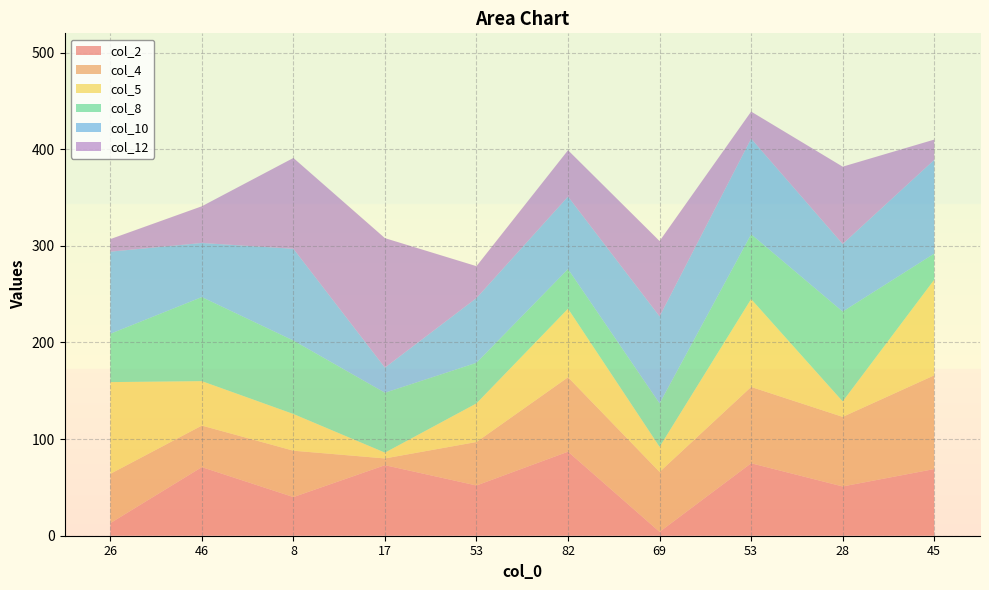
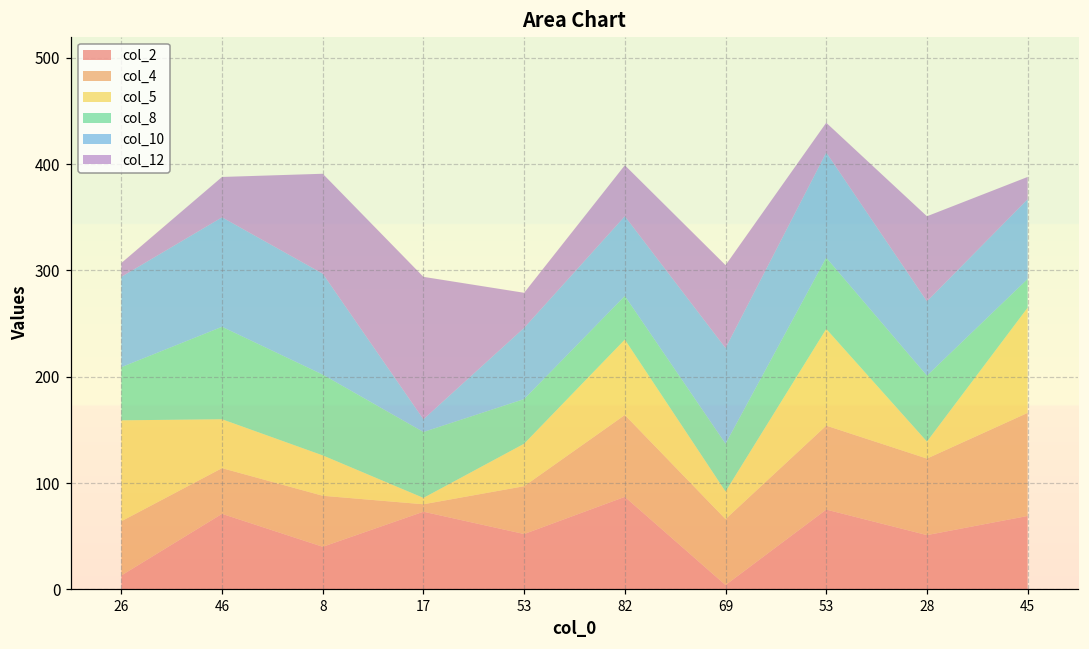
  {
    "col_8": {
      "26": 50,
      "46": 90,
      "8": 80,
      "17": 60,
      "82": 40,
      "69": 50,
-     "28": 90,
+     "28": 60,
      "45": 30
    },
    "col_10": {
      "26": 90,
-     "46": 60,
+     "46": 100,
      "8": 100,
-     "17": 30,
+     "17": 10,
      "82": 80,
      "69": 90,
      "28": 70,
-     "45": 100
+     "45": 80
    },
    "col_12": {
      "26": 10,
      "46": 40,
      "8": 90,
      "17": 130,
      "82": 50,
      "69": 80,
      "28": 80,
      "45": 20
    }
  }
